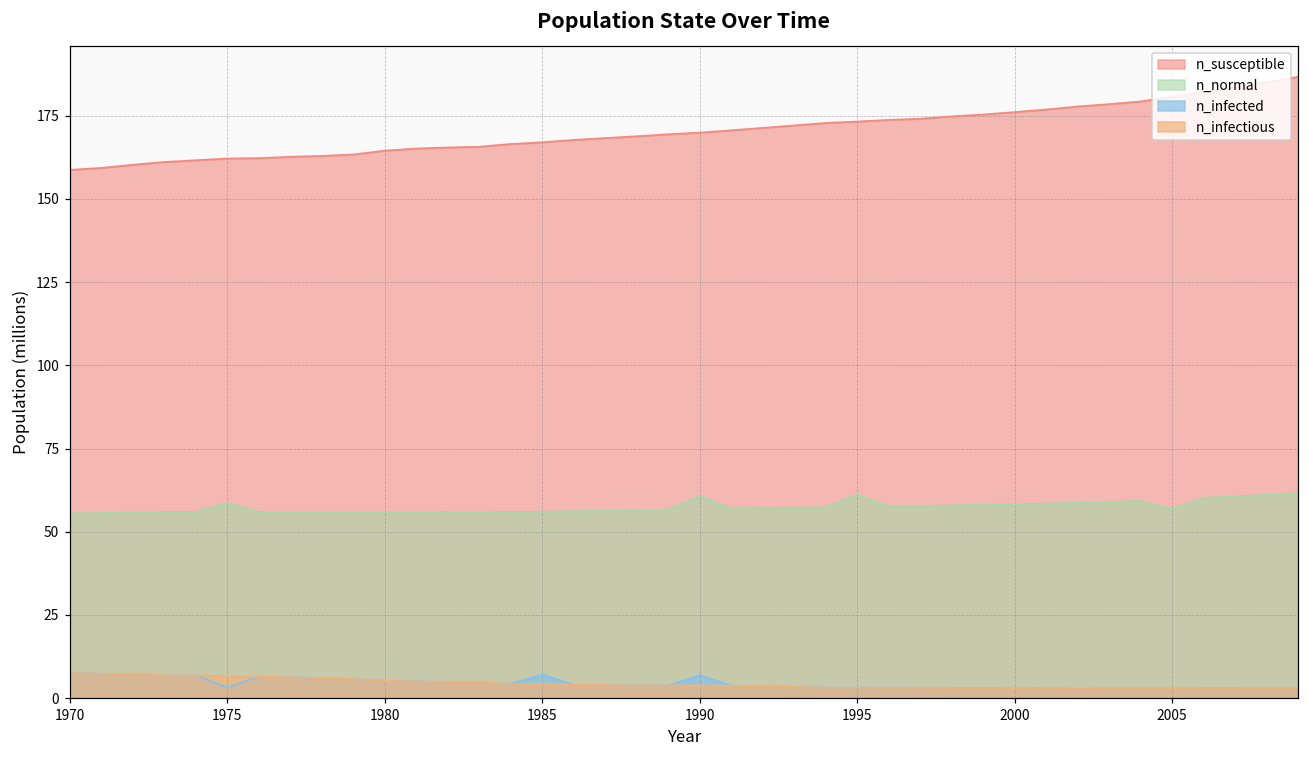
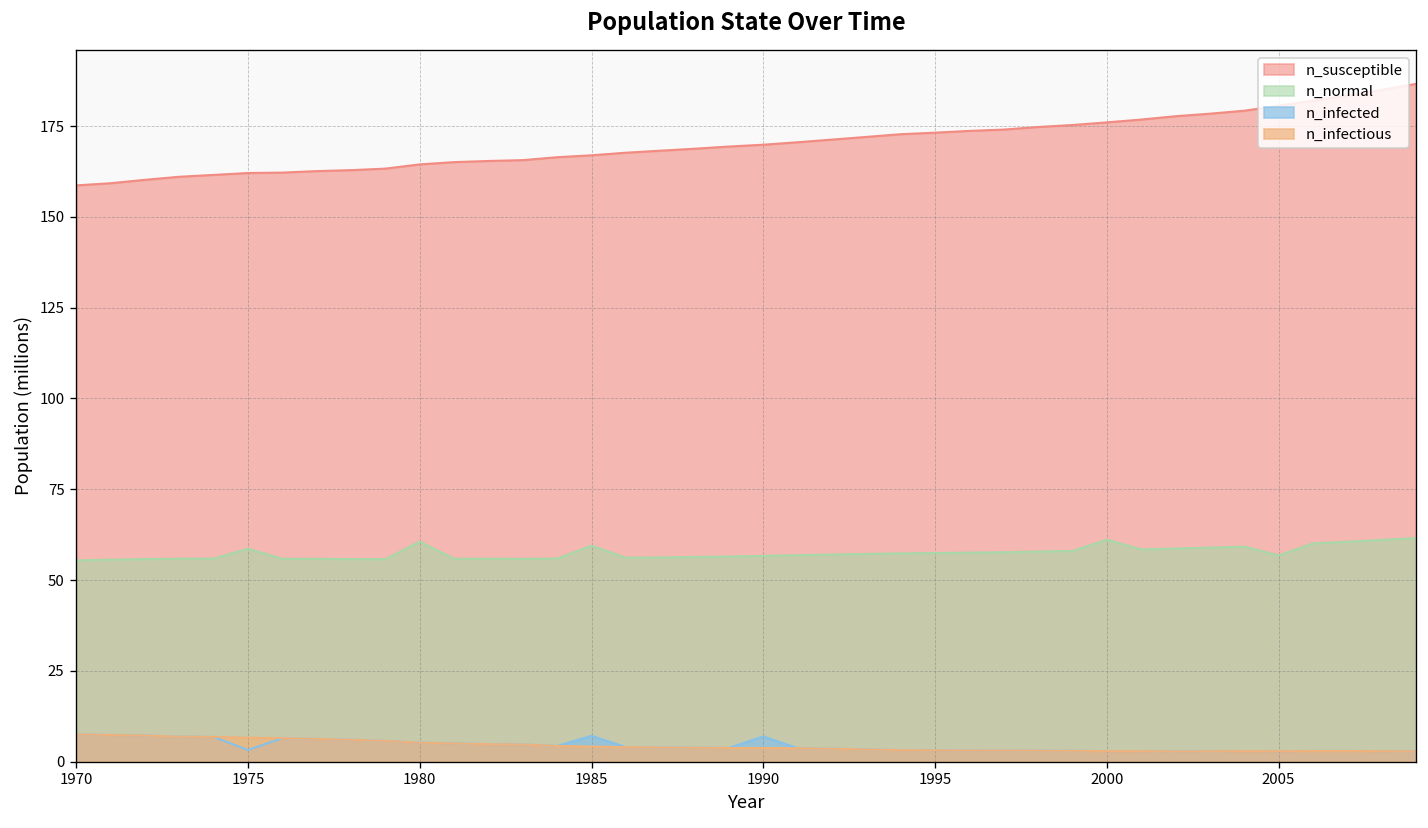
  {
    "n_normal": {
      "1970": 55,
      "1975": 59,
-     "1980": 56,
-     "1985": 56,
-     "1990": 61,
-     "1995": 61,
-     "2000": 58,
+     "1980": 61,
+     "1985": 59,
+     "1990": 57,
+     "1995": 57,
+     "2000": 61,
      "2005": 57
    },
    "n_infected": {
      "1975": 3,
      "1985": 7,
      "1990": 7
    }
  }
